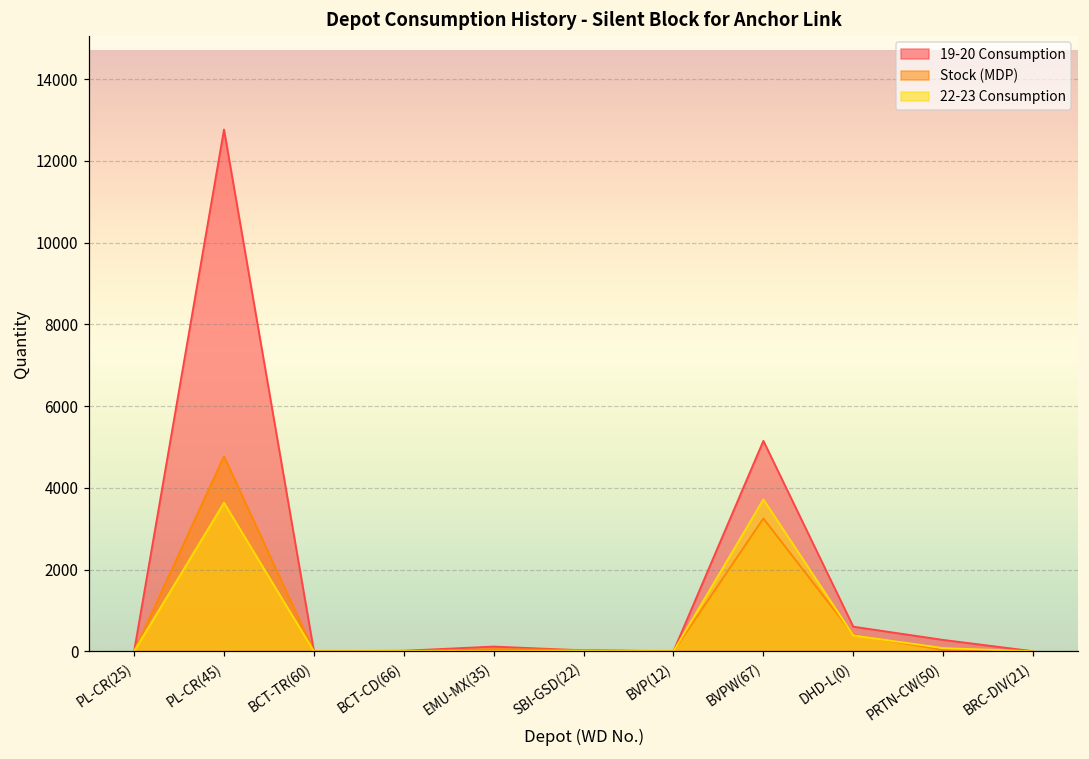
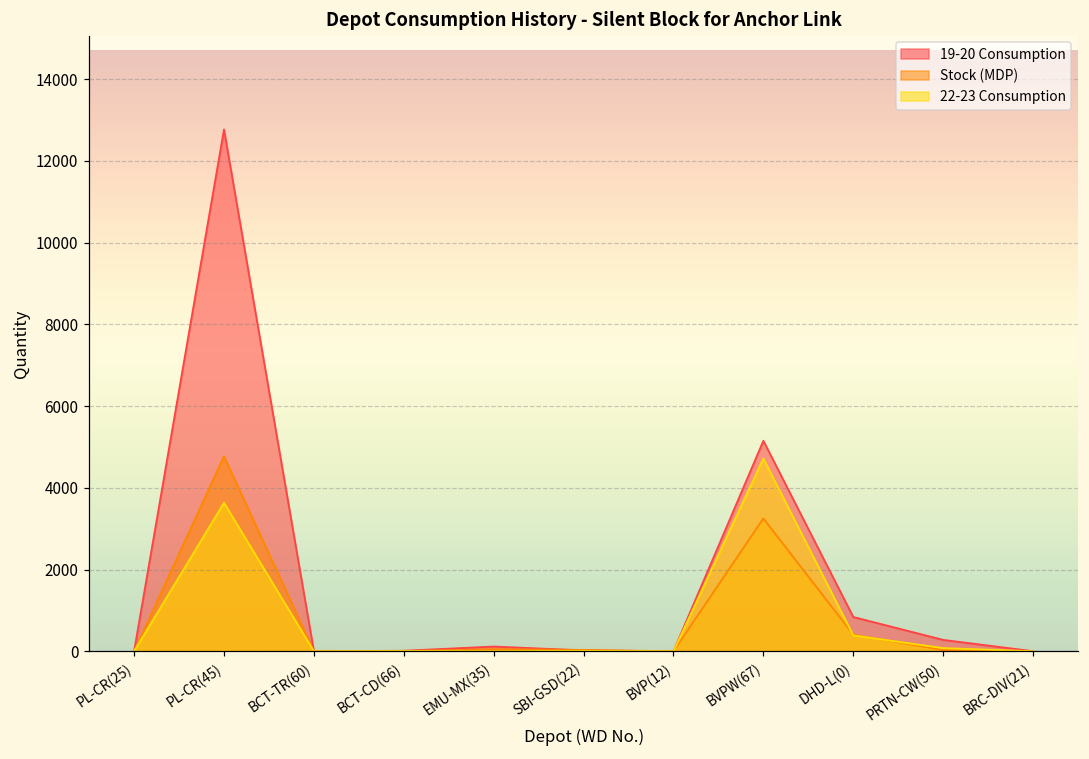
  {
    "19-20 Consumption": {
      "PL-CR(45)": 12800,
      "BVPW(67)": 5200,
-     "DHD-L(0)": 600,
+     "DHD-L(0)": 800,
      "PRTN-CW(50)": 300
    },
    "Stock (MDP)": {
      "PL-CR(45)": 4800,
      "BVPW(67)": 3300
    },
    "22-23 Consumption": {
      "PL-CR(45)": 3600,
-     "BVPW(67)": 3700
+     "BVPW(67)": 4700
    }
  }
